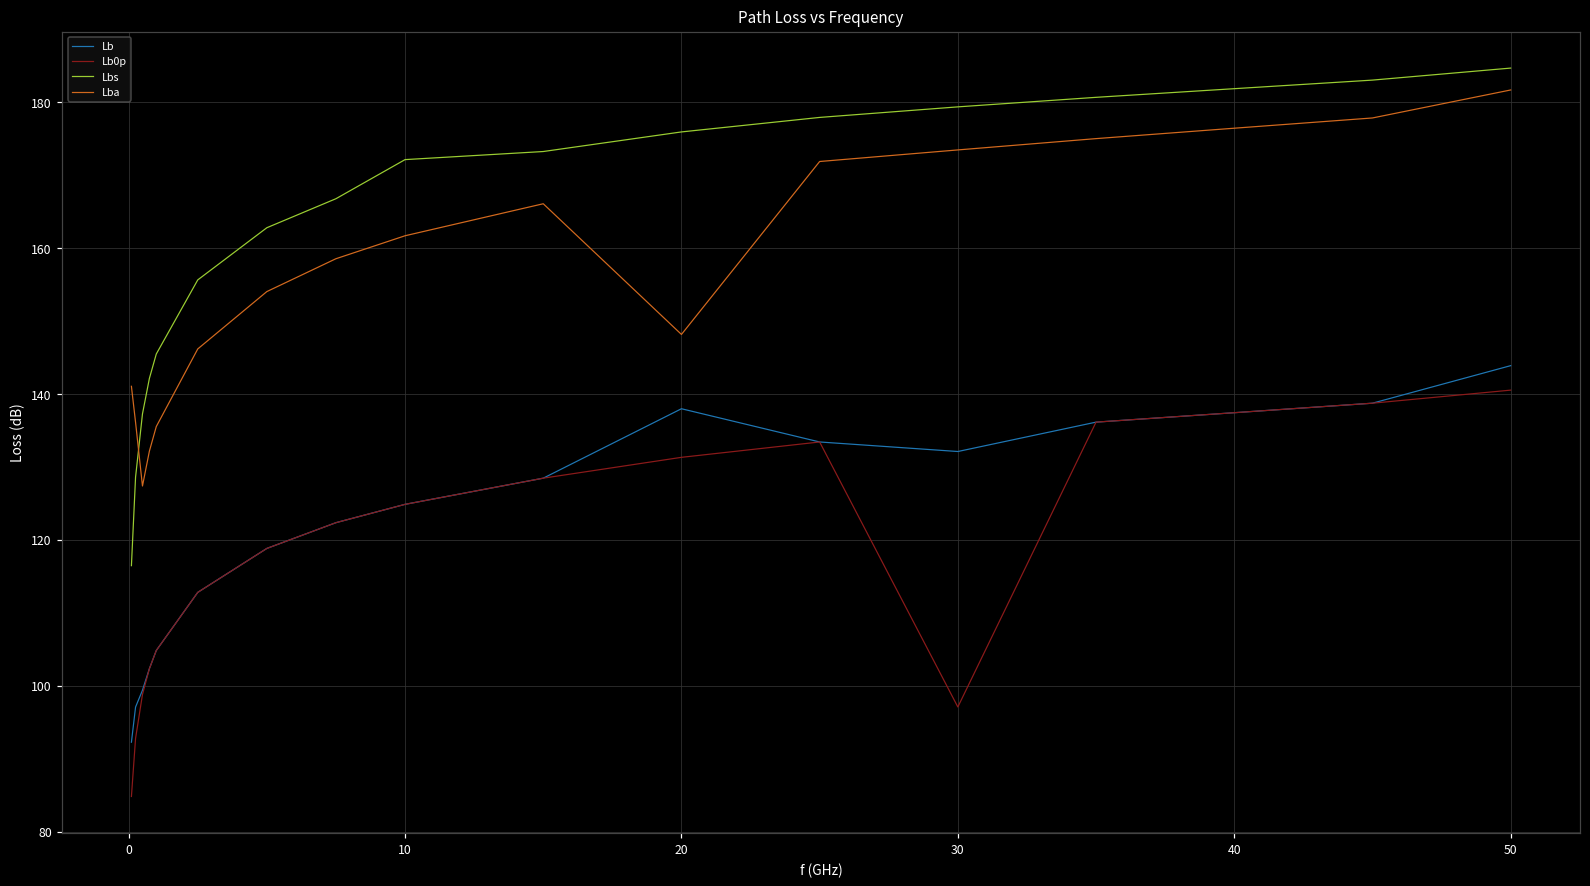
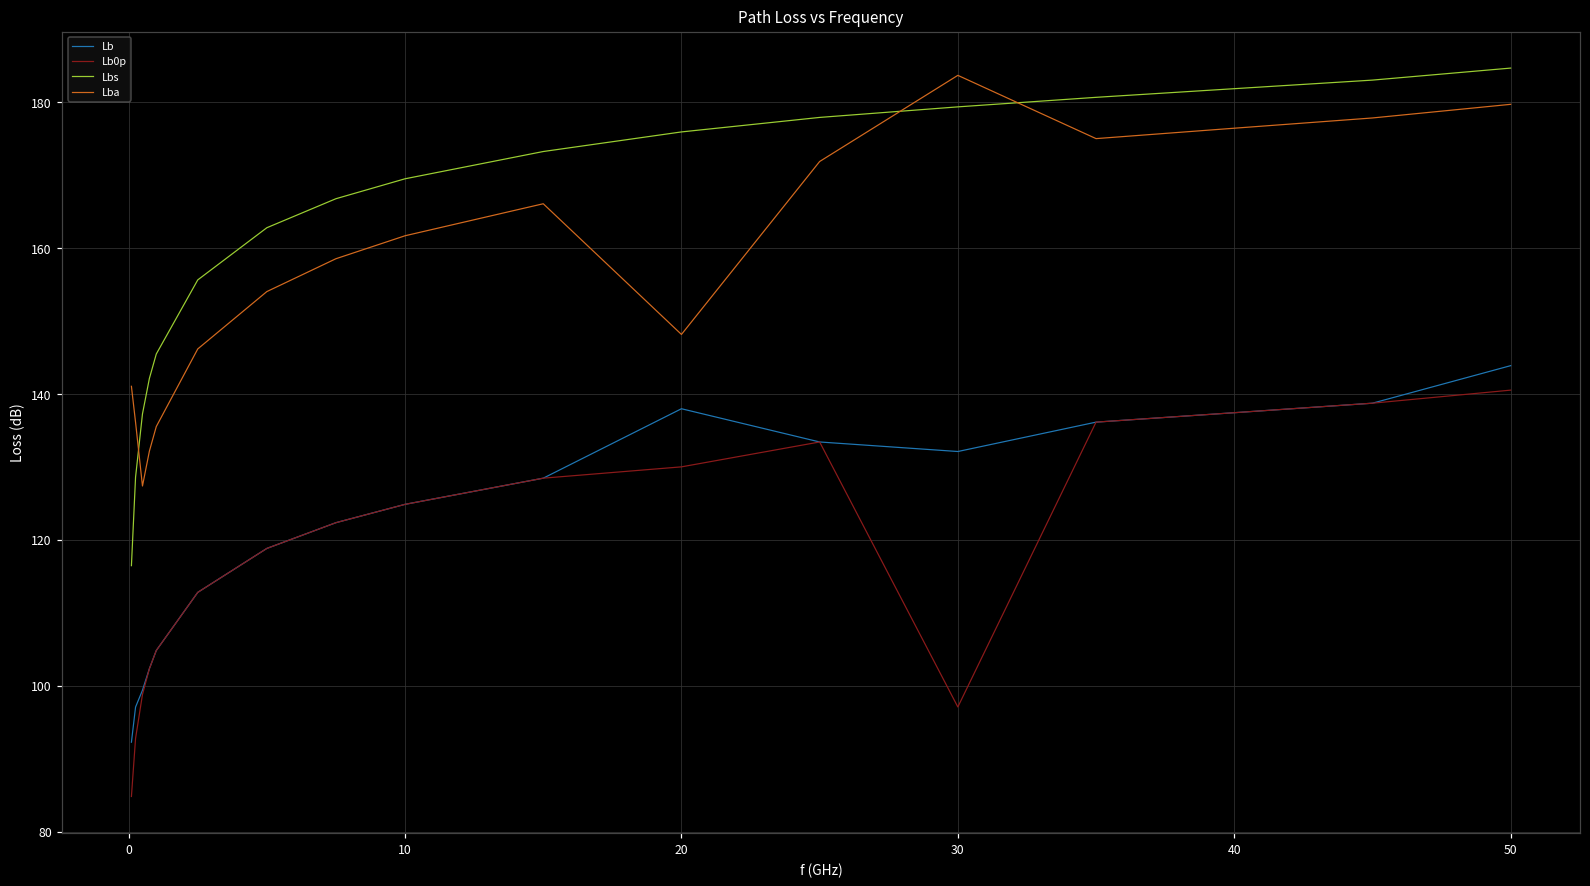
  {
    "Lb": {
      "20": 138,
      "30": 132,
      "50": 144
    },
    "Lb0p": {
-     "20": 131,
+     "20": 130,
      "30": 97,
      "50": 141
    },
    "Lbs": {
-     "10": 172,
+     "10": 170,
      "20": 176,
      "30": 179,
      "40": 182,
      "50": 185
    },
    "Lba": {
      "10": 162,
      "20": 148,
-     "30": 173,
+     "30": 184,
      "40": 176,
-     "50": 182
+     "50": 180
    }
  }
